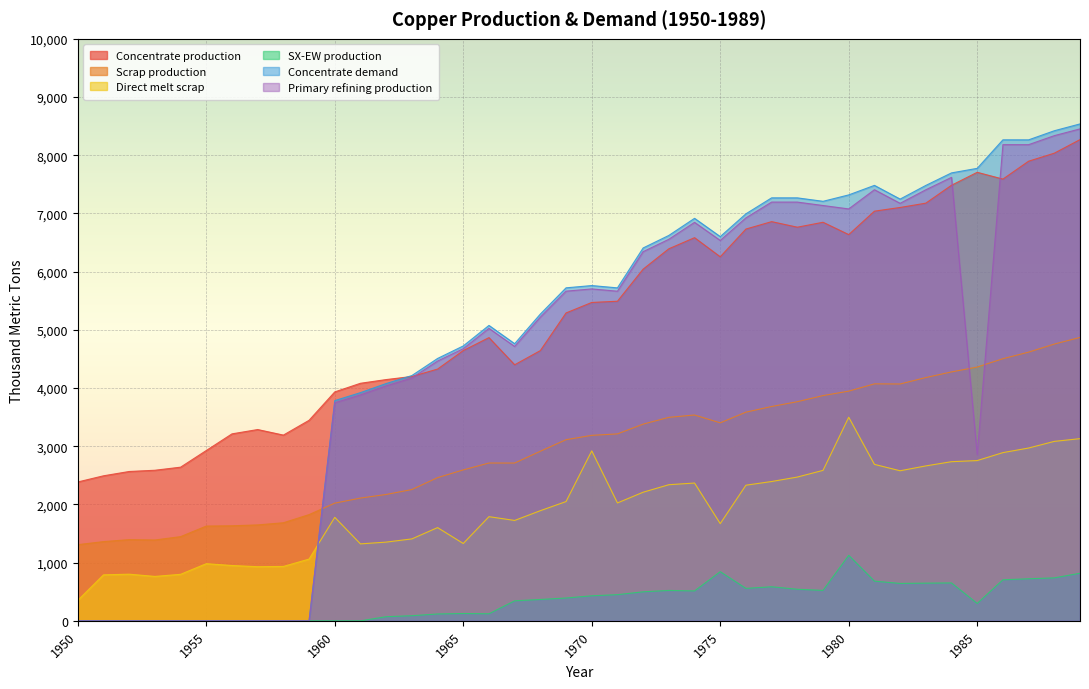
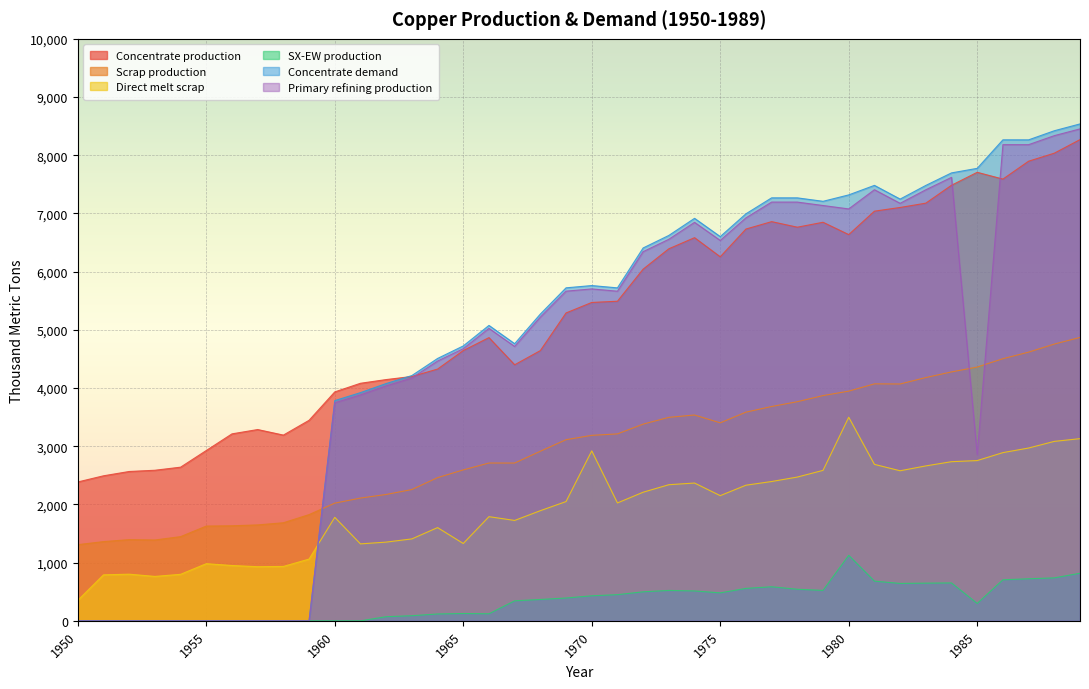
  {
    "Direct melt scrap": {
      "1950": "400",
      "1955": "1,000",
      "1960": "1,800",
      "1965": "1,300",
      "1970": "2,900",
-     "1975": "1,700",
+     "1975": "2,200",
      "1980": "3,500",
      "1985": "2,800"
    },
    "SX-EW production": {
      "1960": "0",
      "1965": "100",
      "1970": "400",
-     "1975": "800",
+     "1975": "500",
      "1980": "1,100",
      "1985": "300"
    },
    "Concentrate demand": {
      "1965": "4,700",
      "1970": "5,800",
      "1975": "6,600",
      "1980": "7,300",
      "1985": "7,800"
    },
    "Primary refining production": {
      "1970": "5,700",
      "1975": "6,500",
      "1980": "7,100",
      "1985": "2,900"
    }
  }
